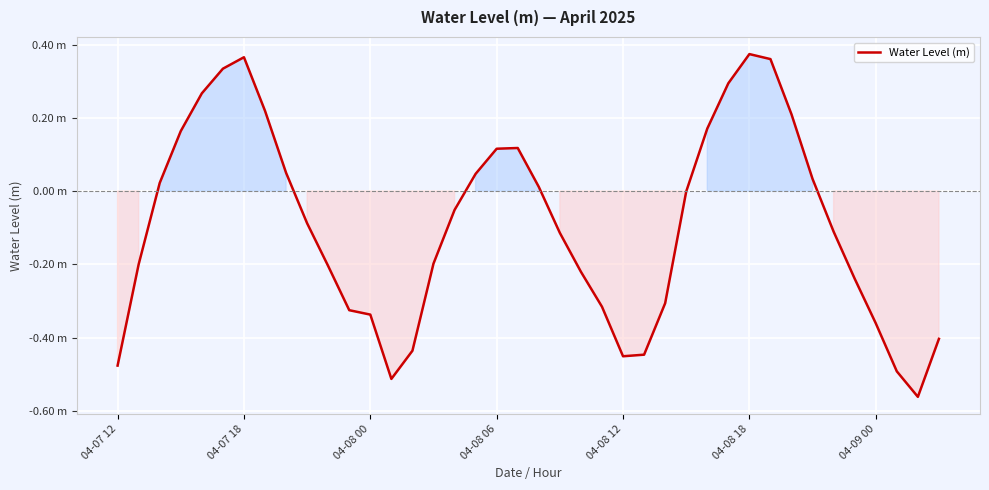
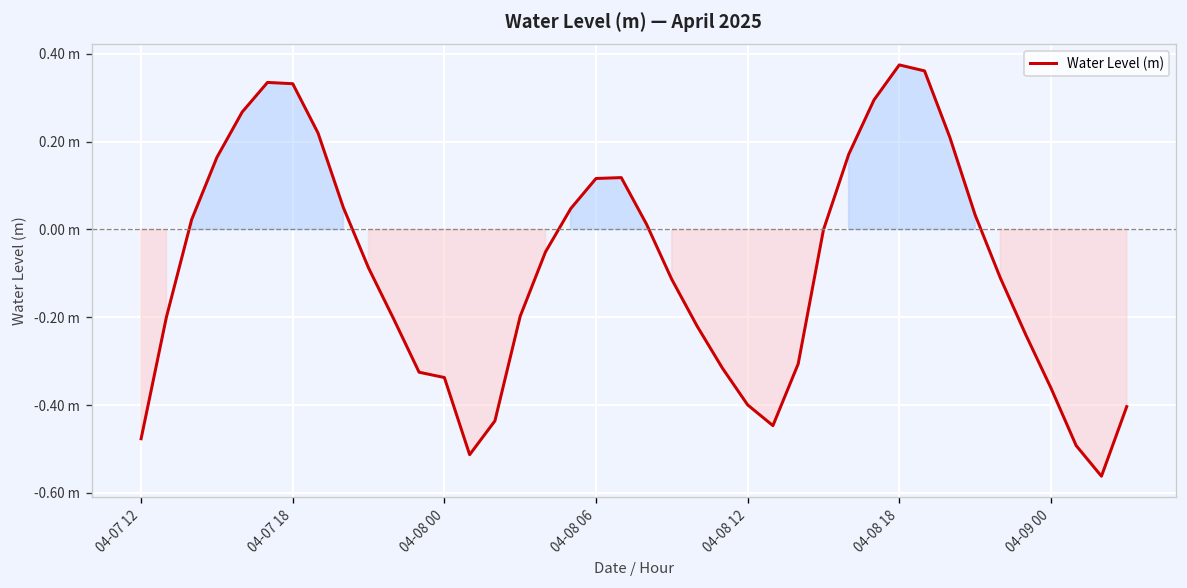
  {
    "04-07 12": "-0.48 m",
-   "04-07 18": "0.37 m",
+   "04-07 18": "0.33 m",
    "04-08 00": "-0.34 m",
    "04-08 06": "0.12 m",
-   "04-08 12": "-0.45 m",
+   "04-08 12": "-0.40 m",
    "04-08 18": "0.37 m",
    "04-09 00": "-0.36 m"
  }
